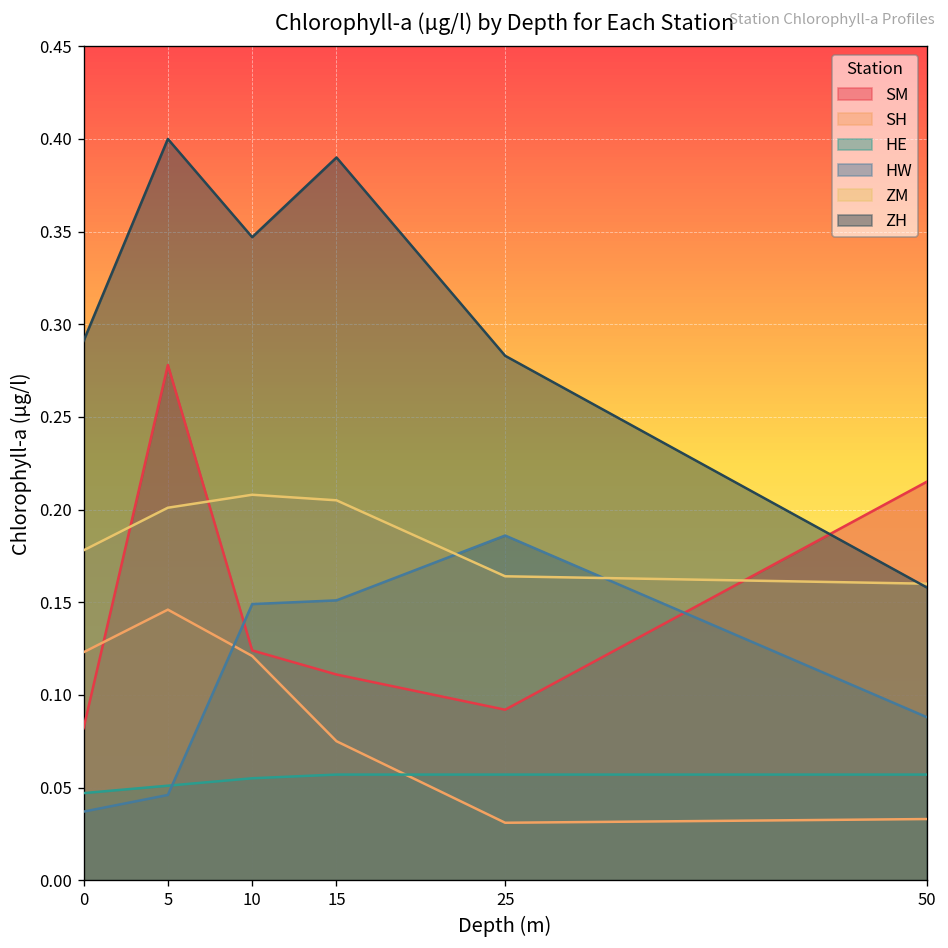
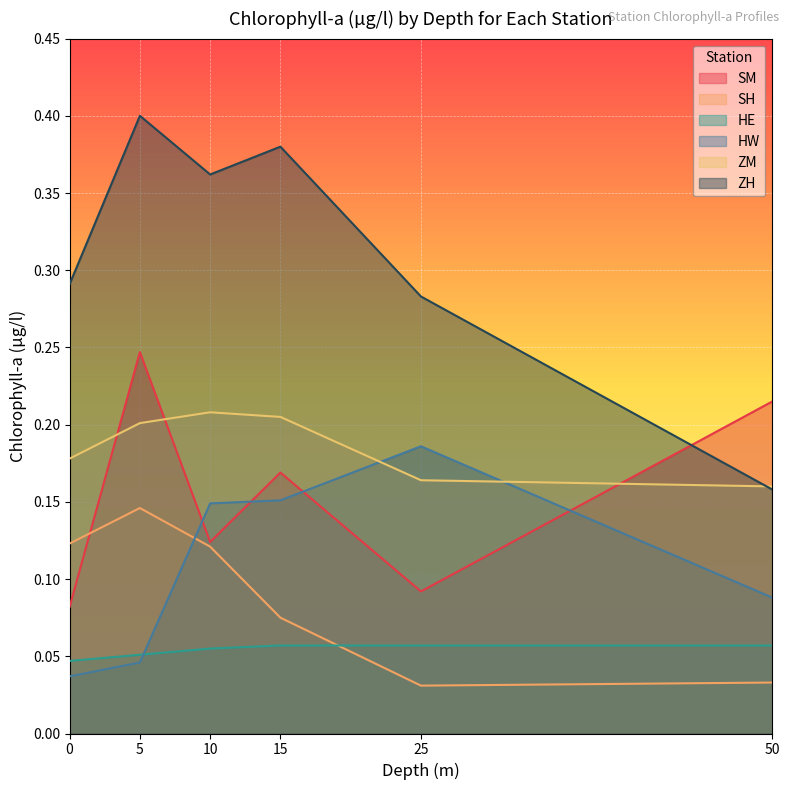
  {
    "SM": {
      "0": 0.082,
-     "5": 0.278,
+     "5": 0.247,
      "10": 0.124,
-     "15": 0.111,
+     "15": 0.169,
      "25": 0.092,
      "50": 0.215
    },
    "ZH": {
      "0": 0.291,
      "5": 0.400,
-     "10": 0.347,
-     "15": 0.39,
+     "10": 0.362,
+     "15": 0.38,
      "25": 0.283,
      "50": 0.158
    }
  }
